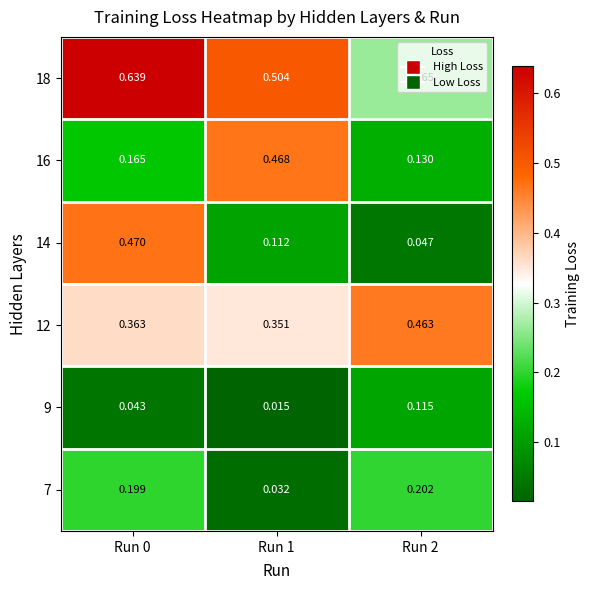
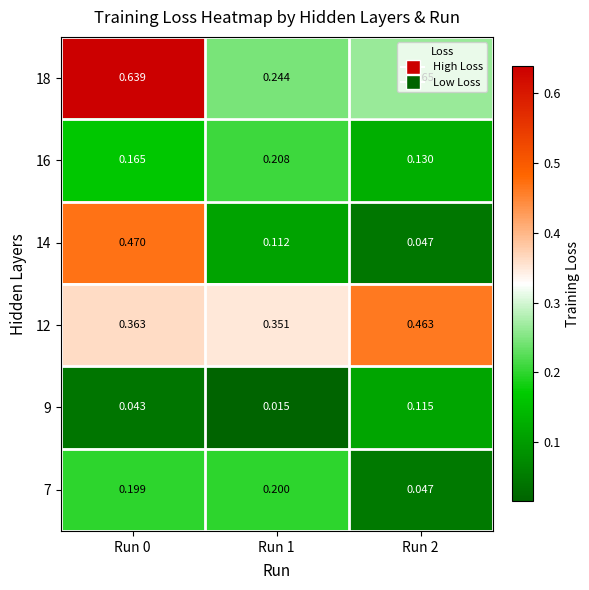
  {
    "18": {
      "Run 0": 0.639,
-     "Run 1": 0.504
+     "Run 1": 0.244
    },
    "16": {
      "Run 0": 0.165,
-     "Run 1": 0.468,
+     "Run 1": 0.208,
      "Run 2": 0.130
    },
    "14": {
      "Run 0": 0.470,
      "Run 1": 0.112,
      "Run 2": 0.047
    },
    "12": {
      "Run 0": 0.363,
      "Run 1": 0.351,
      "Run 2": 0.463
    },
    "9": {
      "Run 0": 0.043,
      "Run 1": 0.015,
      "Run 2": 0.115
    },
    "7": {
      "Run 0": 0.199,
-     "Run 1": 0.032,
-     "Run 2": 0.202
+     "Run 1": 0.200,
+     "Run 2": 0.047
    }
  }
